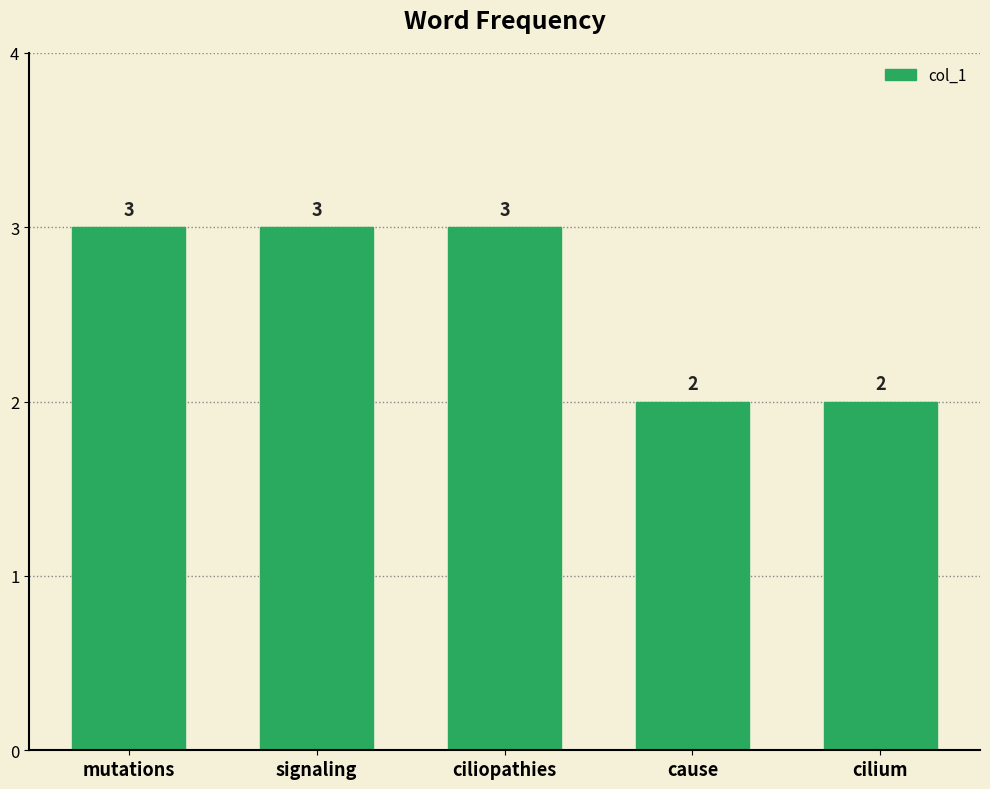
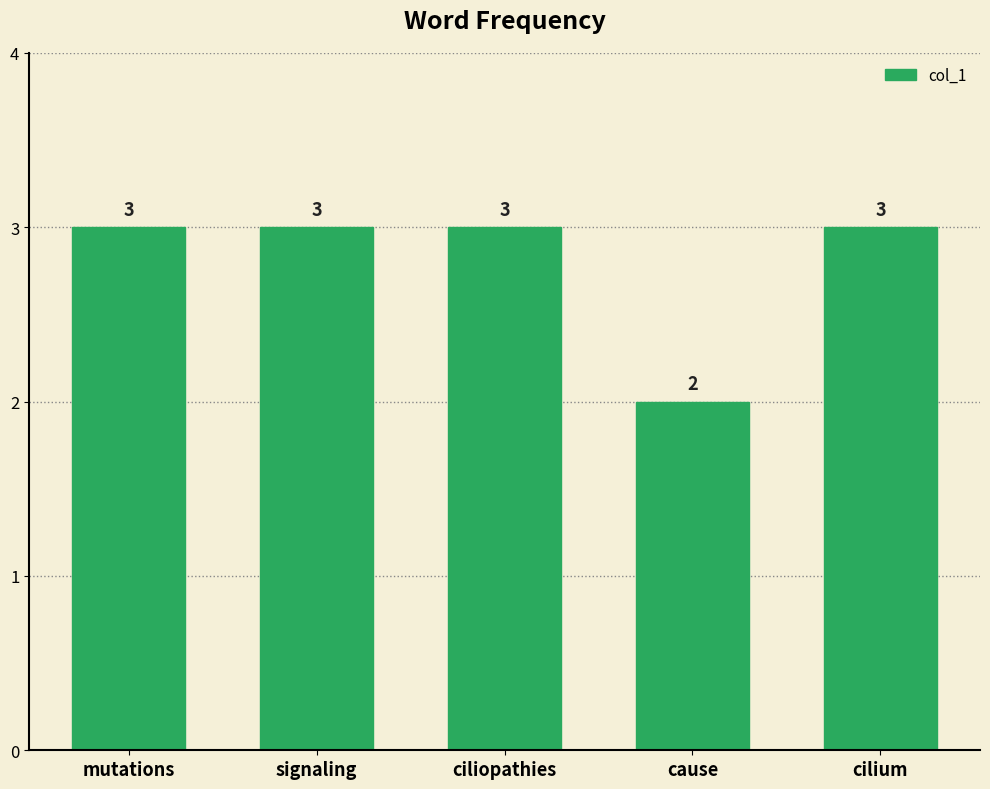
  {
    "mutations": 3,
    "signaling": 3,
    "ciliopathies": 3,
    "cause": 2,
-   "cilium": 2
+   "cilium": 3
  }
